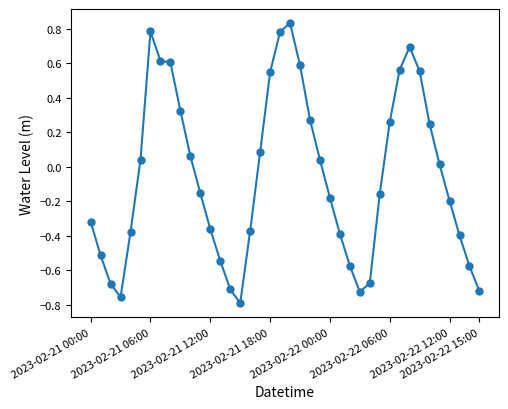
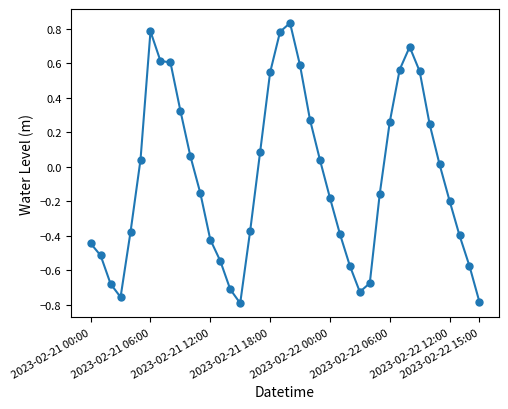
  {
-   "2023-02-21 00:00": -0.32,
+   "2023-02-21 00:00": -0.44,
    "2023-02-21 06:00": 0.79,
-   "2023-02-21 12:00": -0.36,
+   "2023-02-21 12:00": -0.42,
    "2023-02-21 18:00": 0.55,
    "2023-02-22 00:00": -0.18,
    "2023-02-22 06:00": 0.26,
    "2023-02-22 12:00": -0.20,
-   "2023-02-22 15:00": -0.72
+   "2023-02-22 15:00": -0.78
  }
